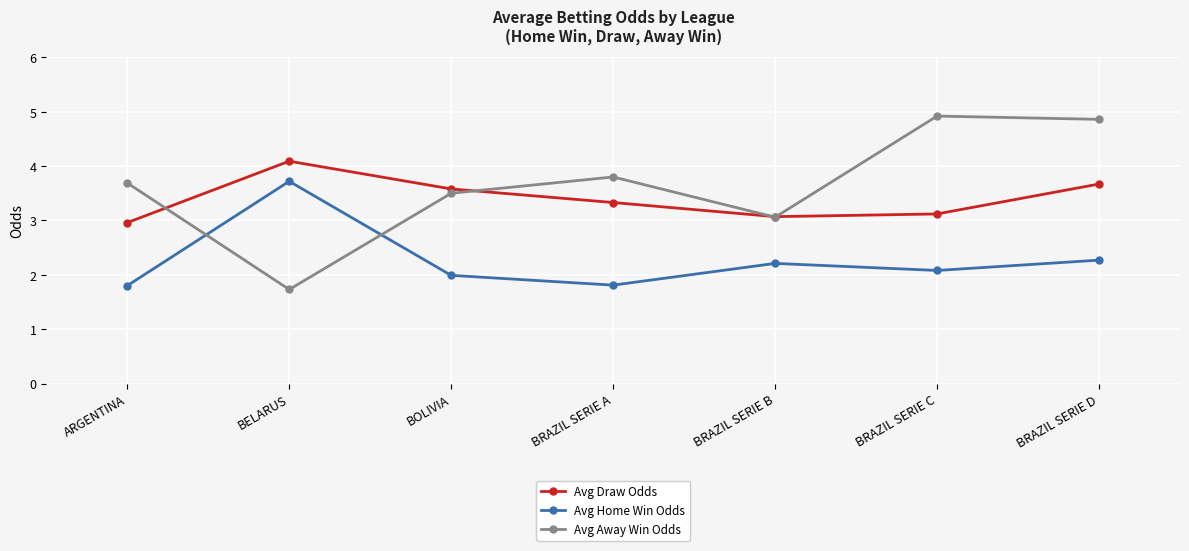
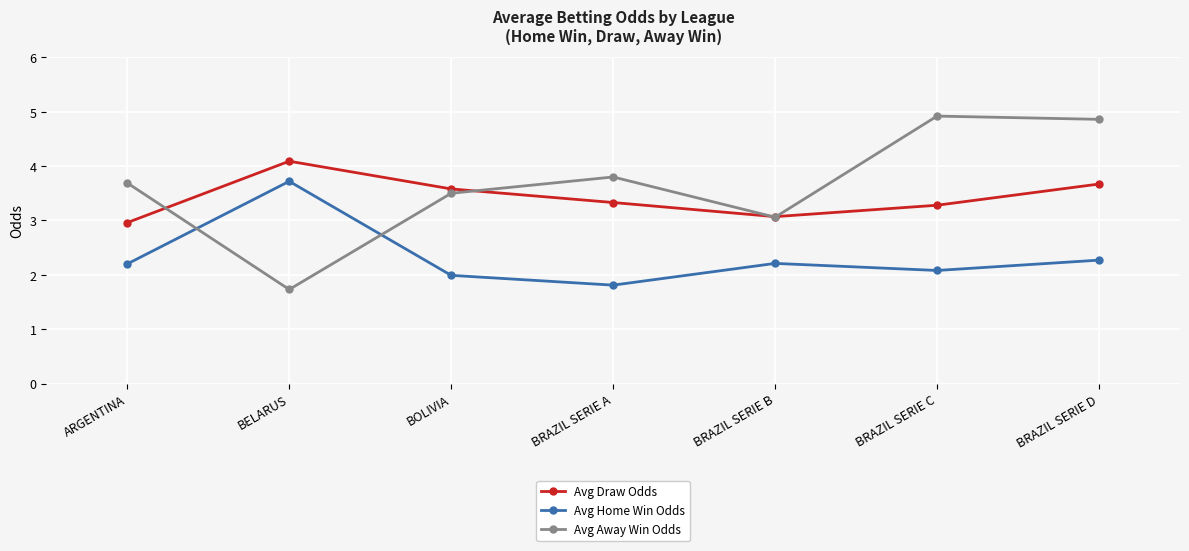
  {
    "Avg Draw Odds": {
      "ARGENTINA": 3.0,
      "BELARUS": 4.1,
      "BOLIVIA": 3.6,
      "BRAZIL SERIE A": 3.3,
-     "BRAZIL SERIE C": 3.1,
+     "BRAZIL SERIE C": 3.3,
      "BRAZIL SERIE D": 3.7
    },
    "Avg Home Win Odds": {
-     "ARGENTINA": 1.8,
+     "ARGENTINA": 2.2,
      "BELARUS": 3.7,
      "BOLIVIA": 2.0,
      "BRAZIL SERIE A": 1.8,
      "BRAZIL SERIE B": 2.2,
      "BRAZIL SERIE C": 2.1,
      "BRAZIL SERIE D": 2.3
    },
    "Avg Away Win Odds": {
      "ARGENTINA": 3.7,
      "BELARUS": 1.7,
      "BOLIVIA": 3.5,
      "BRAZIL SERIE A": 3.8,
      "BRAZIL SERIE C": 4.9,
      "BRAZIL SERIE D": 4.9
    }
  }
